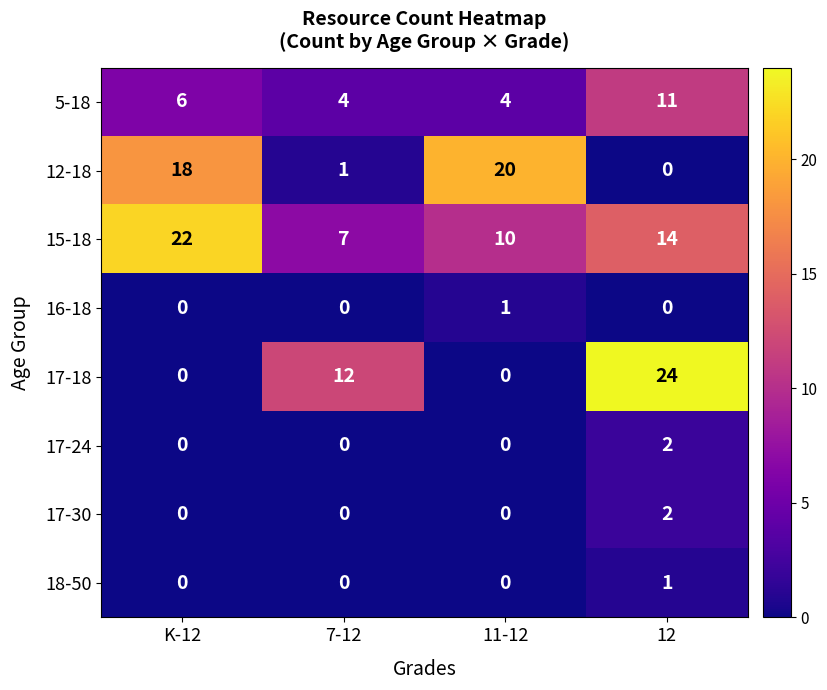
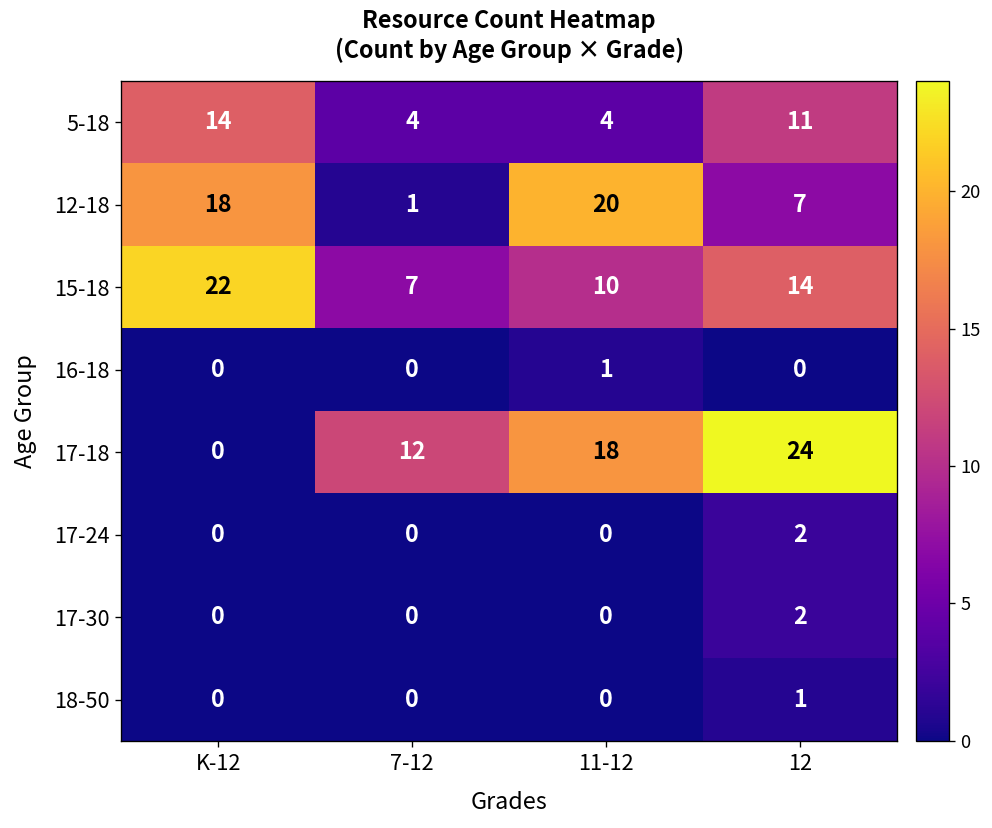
  {
    "5-18": {
-     "K-12": 6,
+     "K-12": 14,
      "7-12": 4,
      "11-12": 4,
      "12": 11
    },
    "12-18": {
      "K-12": 18,
      "7-12": 1,
      "11-12": 20,
-     "12": 0
+     "12": 7
    },
    "15-18": {
      "K-12": 22,
      "7-12": 7,
      "11-12": 10,
      "12": 14
    },
    "16-18": {
      "K-12": 0,
      "7-12": 0,
      "11-12": 1,
      "12": 0
    },
    "17-18": {
      "K-12": 0,
      "7-12": 12,
-     "11-12": 0,
+     "11-12": 18,
      "12": 24
    },
    "17-24": {
      "K-12": 0,
      "7-12": 0,
      "11-12": 0,
      "12": 2
    },
    "17-30": {
      "K-12": 0,
      "7-12": 0,
      "11-12": 0,
      "12": 2
    },
    "18-50": {
      "K-12": 0,
      "7-12": 0,
      "11-12": 0,
      "12": 1
    }
  }
